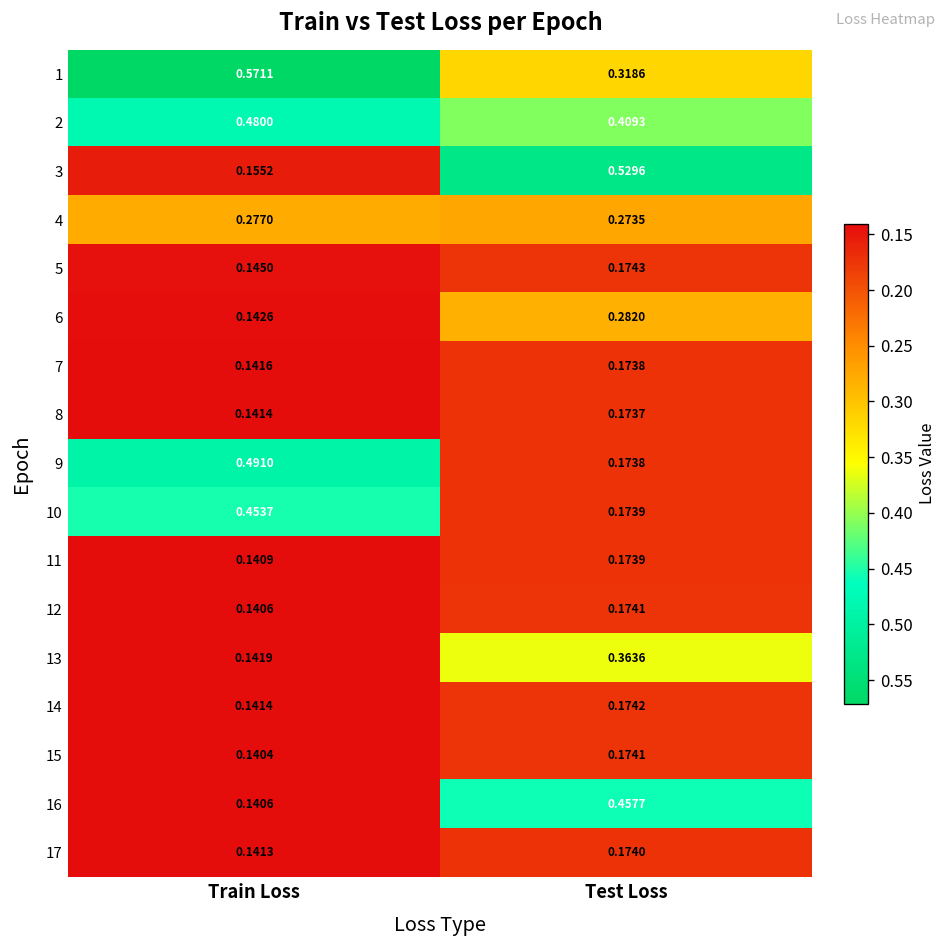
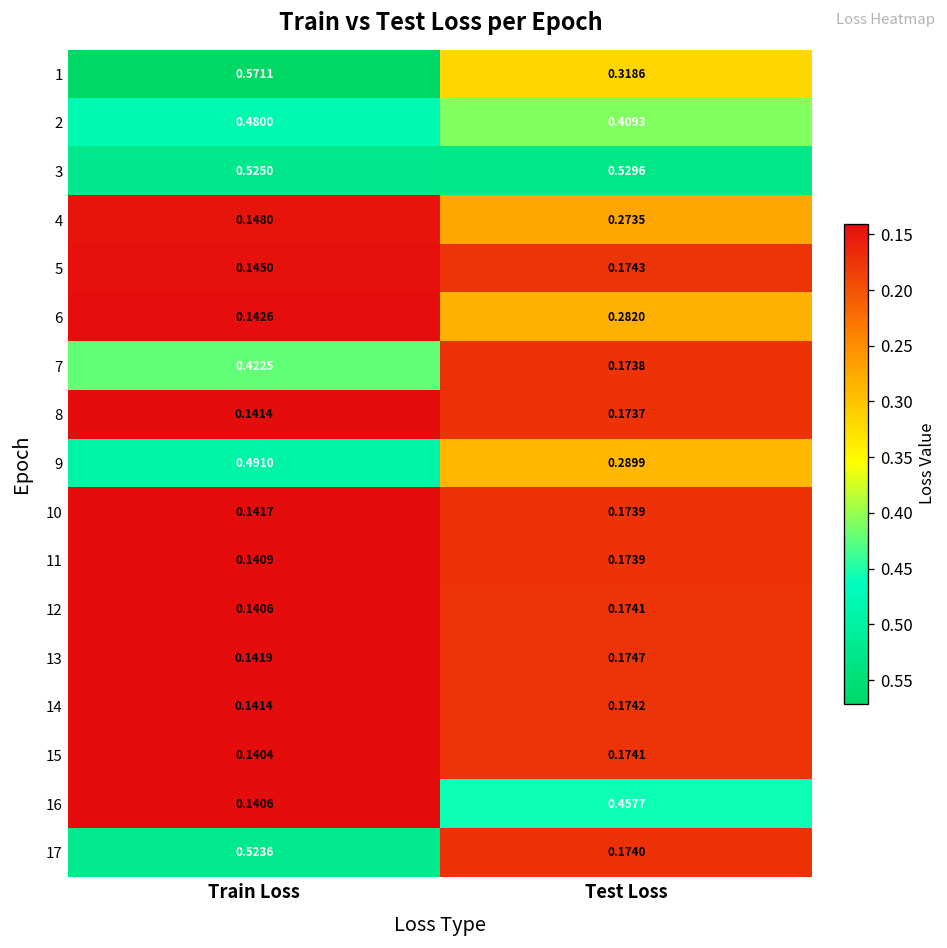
  {
    "1": {
      "Train Loss": 0.5711,
      "Test Loss": 0.3186
    },
    "2": {
      "Train Loss": 0.4800,
      "Test Loss": 0.4093
    },
    "3": {
-     "Train Loss": 0.1552,
+     "Train Loss": 0.5250,
      "Test Loss": 0.5296
    },
    "4": {
-     "Train Loss": 0.2770,
+     "Train Loss": 0.1480,
      "Test Loss": 0.2735
    },
    "5": {
      "Train Loss": 0.1450,
      "Test Loss": 0.1743
    },
    "6": {
      "Train Loss": 0.1426,
      "Test Loss": 0.2820
    },
    "7": {
-     "Train Loss": 0.1416,
+     "Train Loss": 0.4225,
      "Test Loss": 0.1738
    },
    "8": {
      "Train Loss": 0.1414,
      "Test Loss": 0.1737
    },
    "9": {
      "Train Loss": 0.4910,
-     "Test Loss": 0.1738
+     "Test Loss": 0.2899
    },
    "10": {
-     "Train Loss": 0.4537,
+     "Train Loss": 0.1417,
      "Test Loss": 0.1739
    },
    "11": {
      "Train Loss": 0.1409,
      "Test Loss": 0.1739
    },
    "12": {
      "Train Loss": 0.1406,
      "Test Loss": 0.1741
    },
    "13": {
      "Train Loss": 0.1419,
-     "Test Loss": 0.3636
+     "Test Loss": 0.1747
    },
    "14": {
      "Train Loss": 0.1414,
      "Test Loss": 0.1742
    },
    "15": {
      "Train Loss": 0.1404,
      "Test Loss": 0.1741
    },
    "16": {
      "Train Loss": 0.1406,
      "Test Loss": 0.4577
    },
    "17": {
-     "Train Loss": 0.1413,
+     "Train Loss": 0.5236,
      "Test Loss": 0.1740
    }
  }
